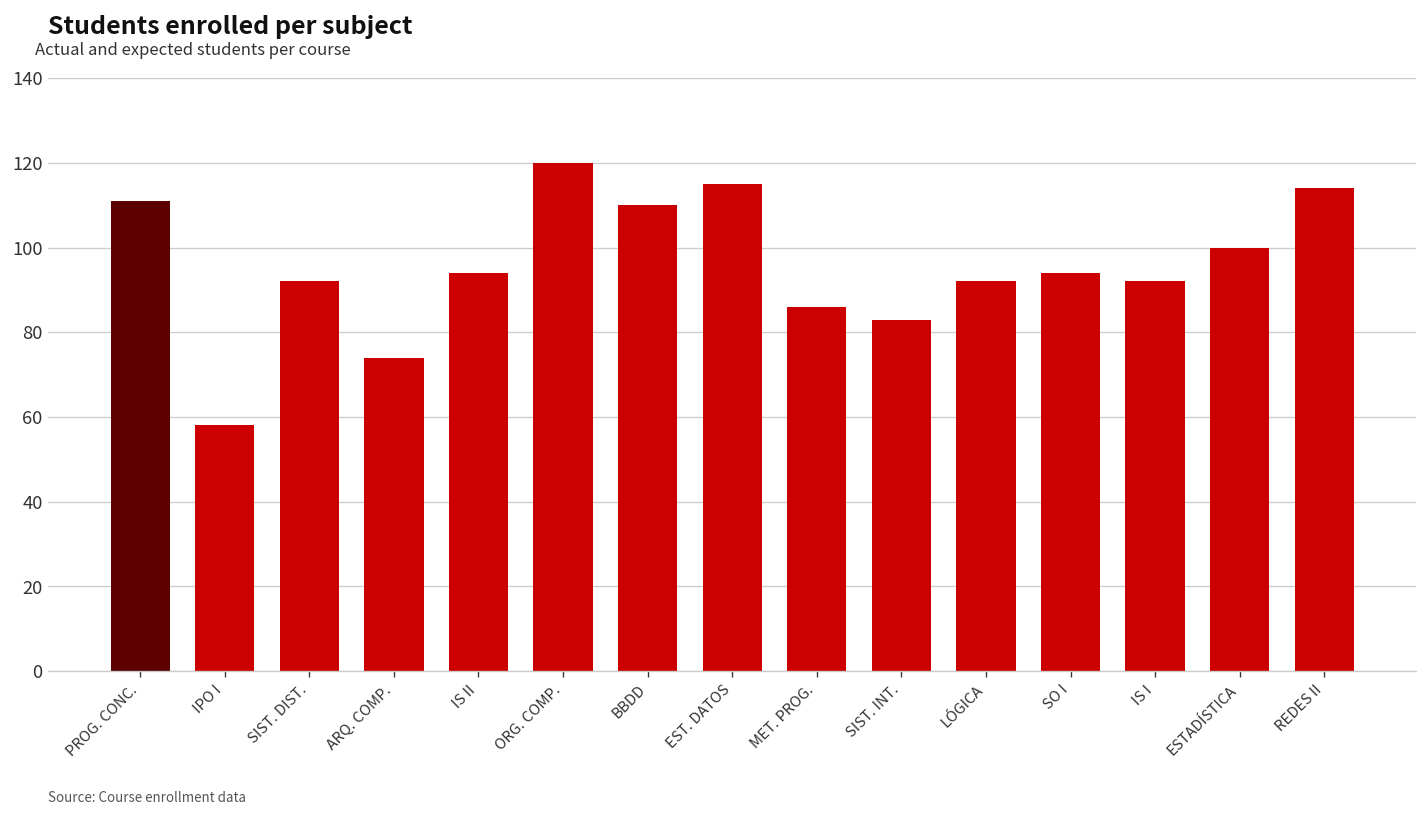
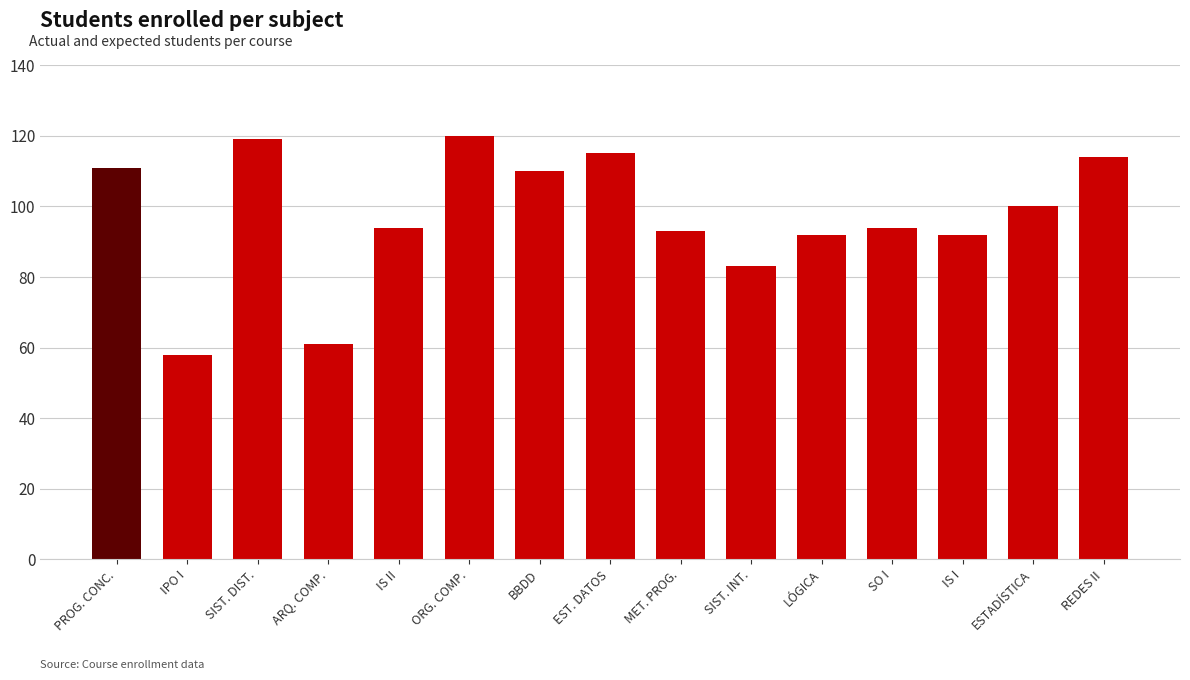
  {
    "PROG. CONC.": 111,
    "IPO I": 58,
-   "SIST. DIST.": 92,
-   "ARQ. COMP.": 74,
+   "SIST. DIST.": 119,
+   "ARQ. COMP.": 61,
    "IS II": 94,
    "ORG. COMP.": 120,
    "BBDD": 110,
    "EST. DATOS": 115,
-   "MET. PROG.": 86,
+   "MET. PROG.": 93,
    "SIST. INT.": 83,
    "LÓGICA": 92,
    "SO I": 94,
    "IS I": 92,
    "ESTADÍSTICA": 100,
    "REDES II": 114
  }
